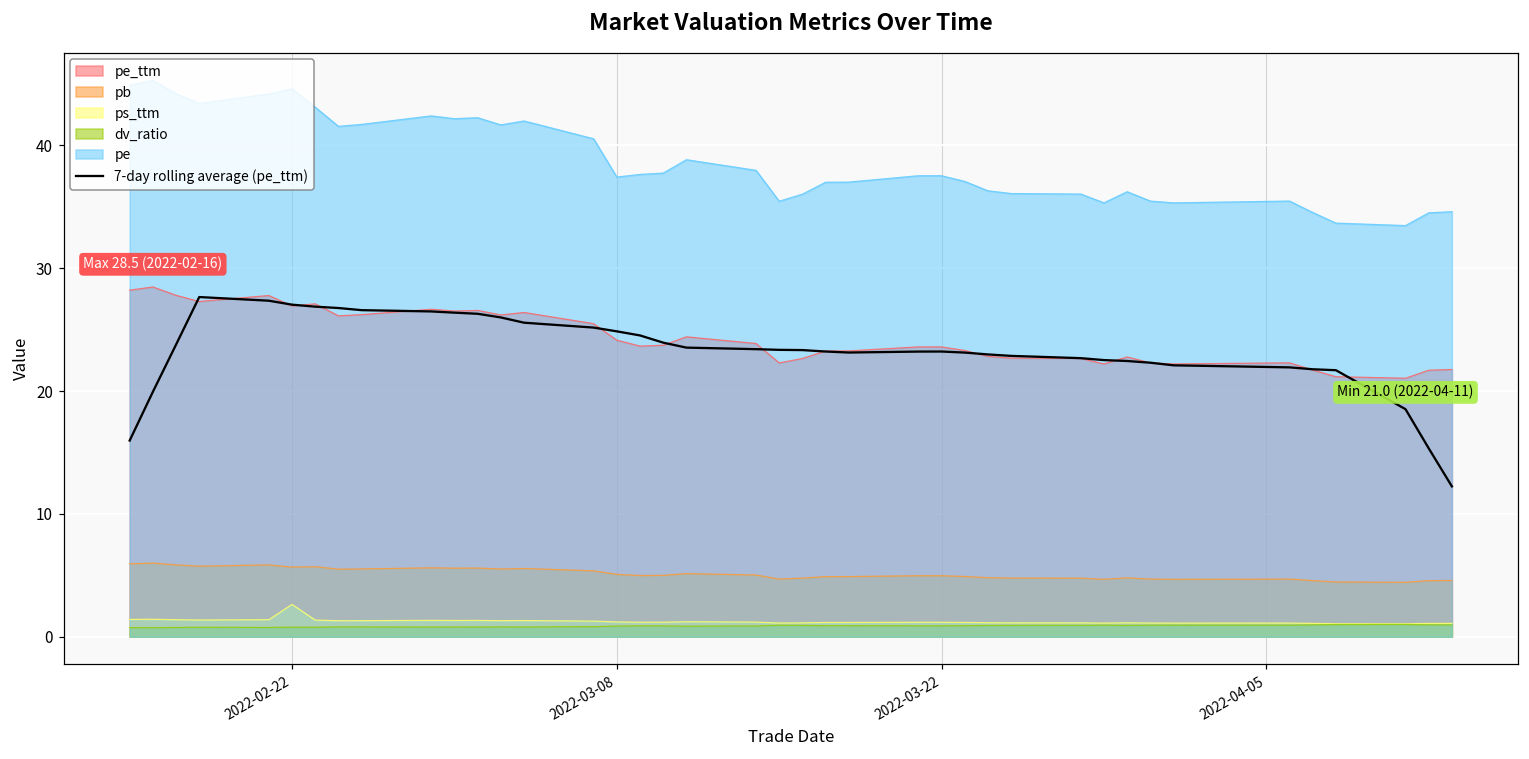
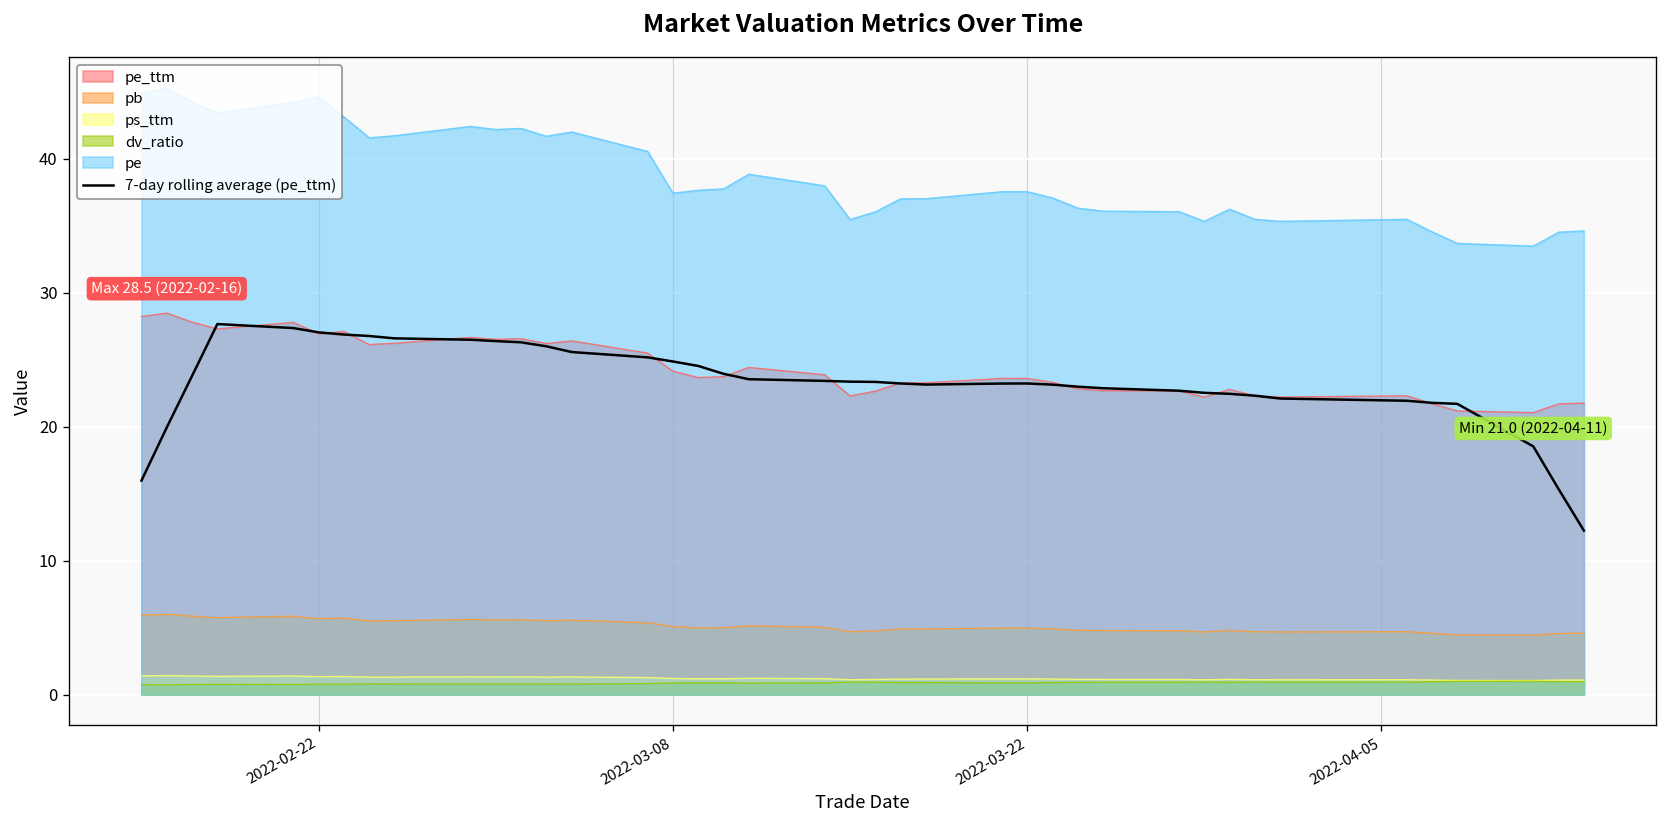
  {
    "ps_ttm": {
-     "2022-02-22": 2.6,
+     "2022-02-22": 1.3,
      "2022-03-08": 1.2,
      "2022-03-22": 1.2
    },
    "dv_ratio": {
      "2022-02-22": 0.8,
      "2022-03-08": 0.9,
      "2022-03-22": 0.9
    },
    "pe": {
      "2022-03-08": 37.4,
      "2022-03-22": 37.5
    },
    "7-day rolling average (pe_ttm)": {
      "2022-03-08": 24.9,
      "2022-03-22": 23.2
    }
  }
